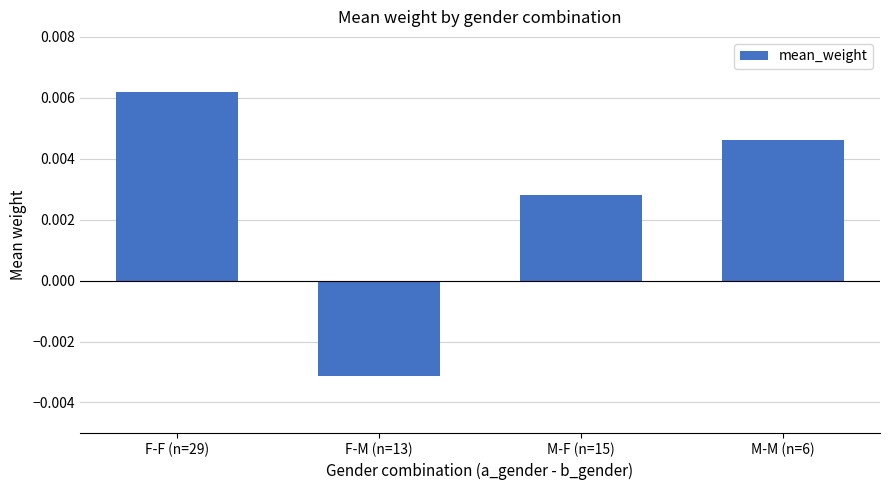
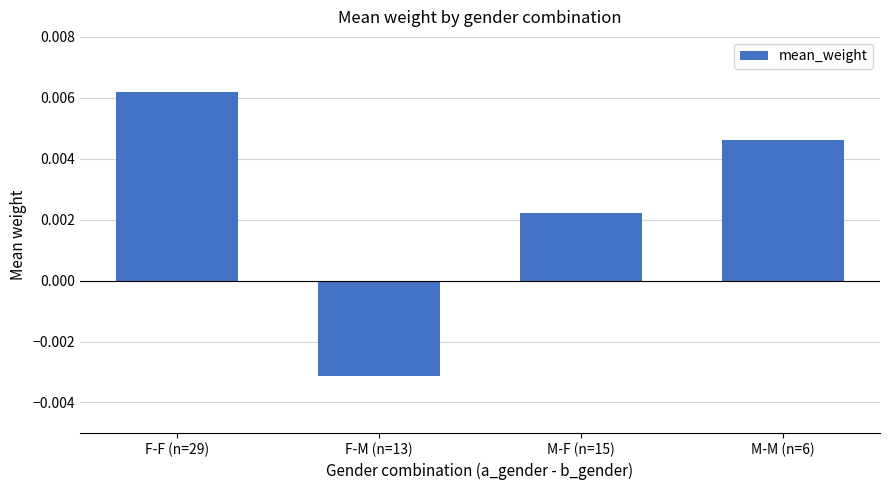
  {
    "F-F (n=29)": 0.0062,
    "F-M (n=13)": -0.0031,
-   "M-F (n=15)": 0.0028,
+   "M-F (n=15)": 0.0022,
    "M-M (n=6)": 0.0046
  }
